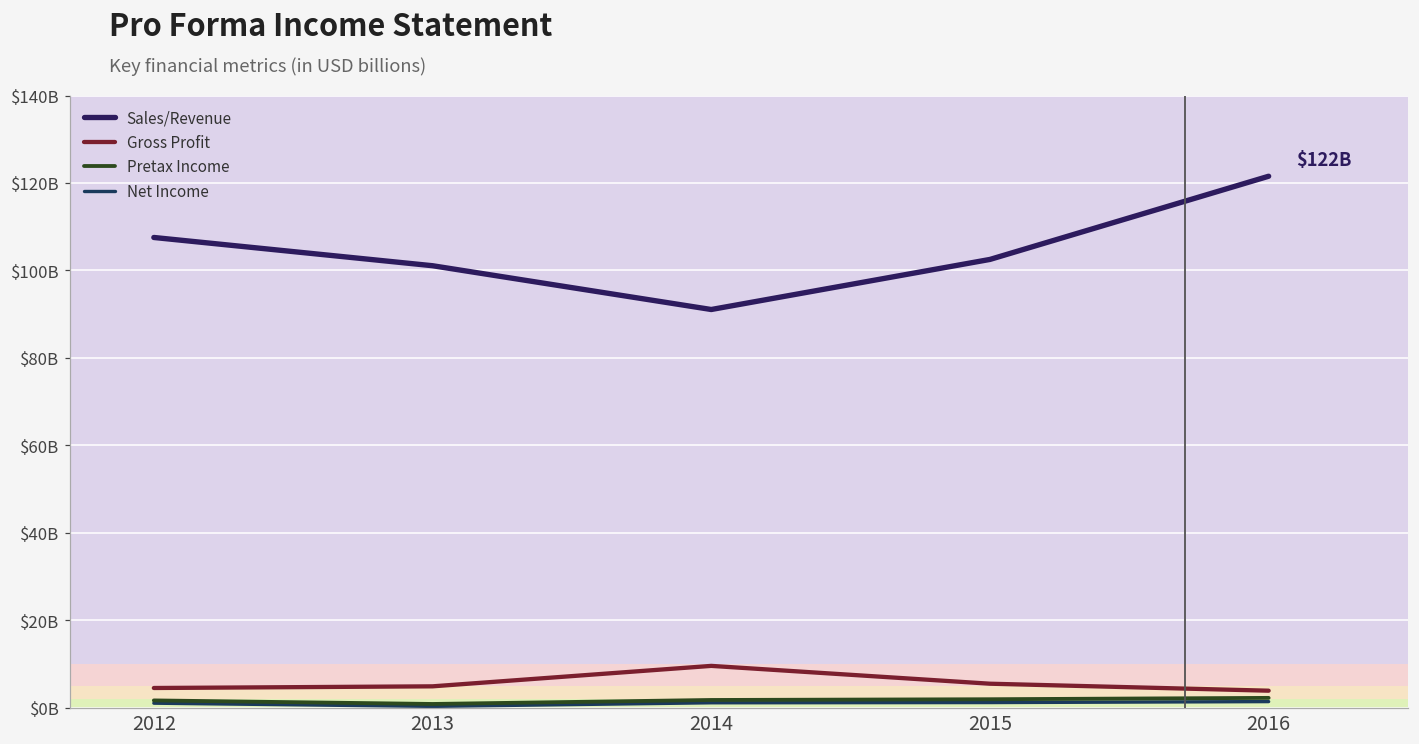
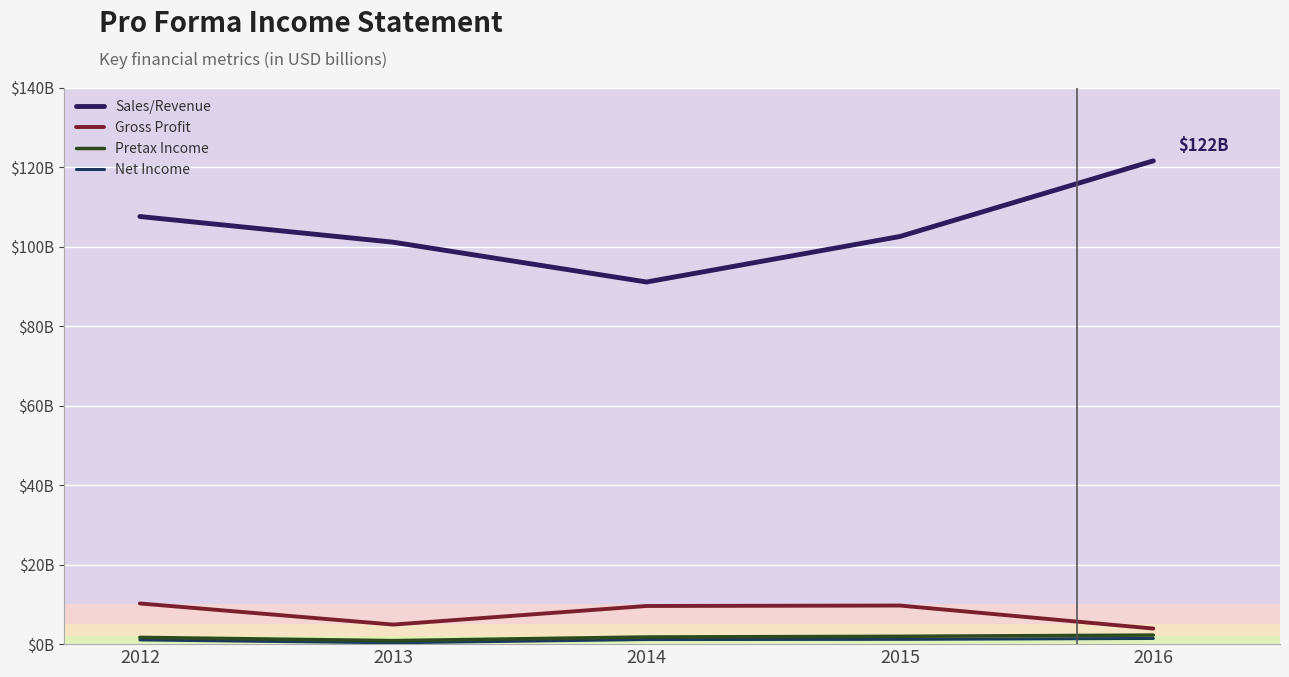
  {
    "Gross Profit": {
-     "2012": "$5000000000",
+     "2012": "$10000000000",
      "2013": "$5000000000",
      "2014": "$10000000000",
-     "2015": "$6000000000",
+     "2015": "$10000000000",
      "2016": "$4000000000"
    },
    "Pretax Income": {
      "2015": "$2000000000",
      "2016": "$2000000000"
    }
  }
